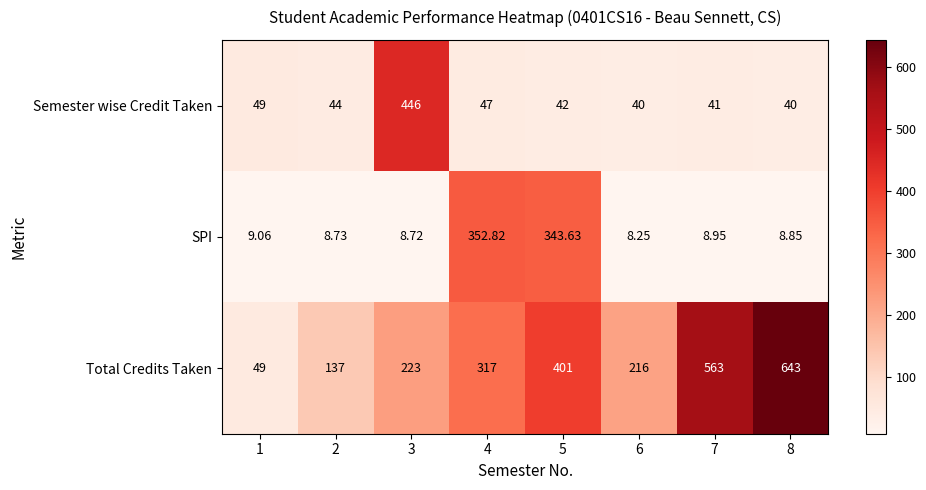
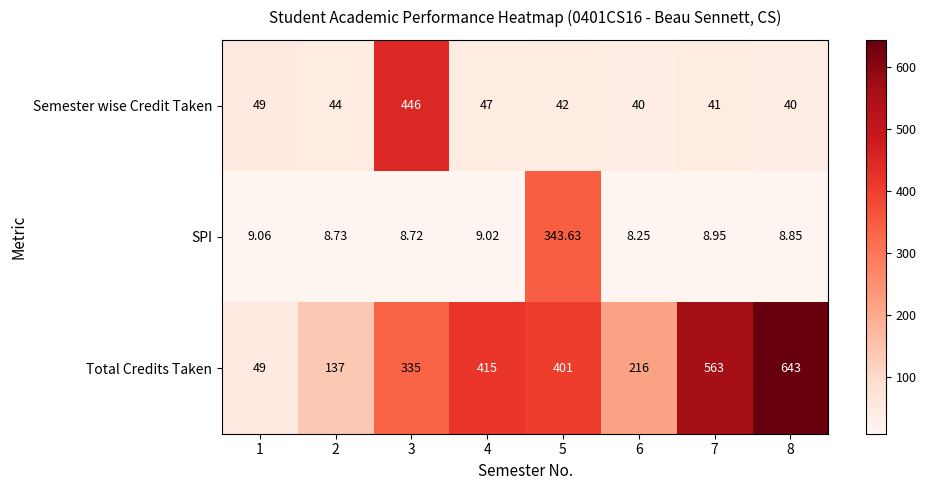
  {
    "Semester wise Credit Taken": {
      "1": 49,
      "2": 44,
      "3": 446,
      "4": 47,
      "5": 42,
      "6": 40,
      "7": 41,
      "8": 40
    },
    "SPI": {
      "1": 9.06,
      "2": 8.73,
      "3": 8.72,
-     "4": 352.82,
+     "4": 9.02,
      "5": 343.63,
      "6": 8.25,
      "7": 8.95,
      "8": 8.85
    },
    "Total Credits Taken": {
      "1": 49,
      "2": 137,
-     "3": 223,
-     "4": 317,
+     "3": 335,
+     "4": 415,
      "5": 401,
      "6": 216,
      "7": 563,
      "8": 643
    }
  }
